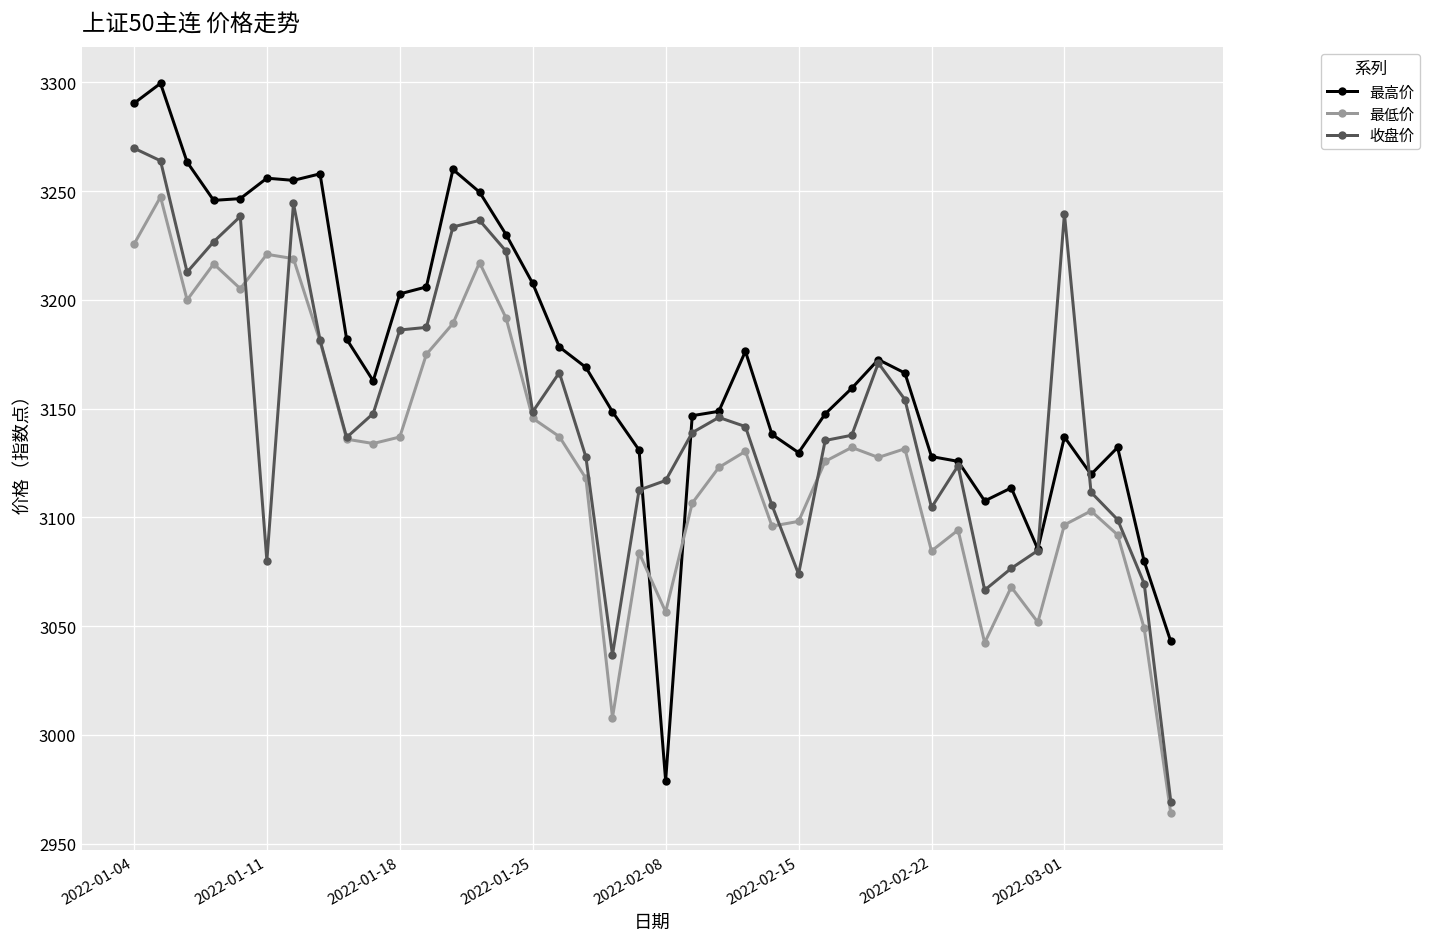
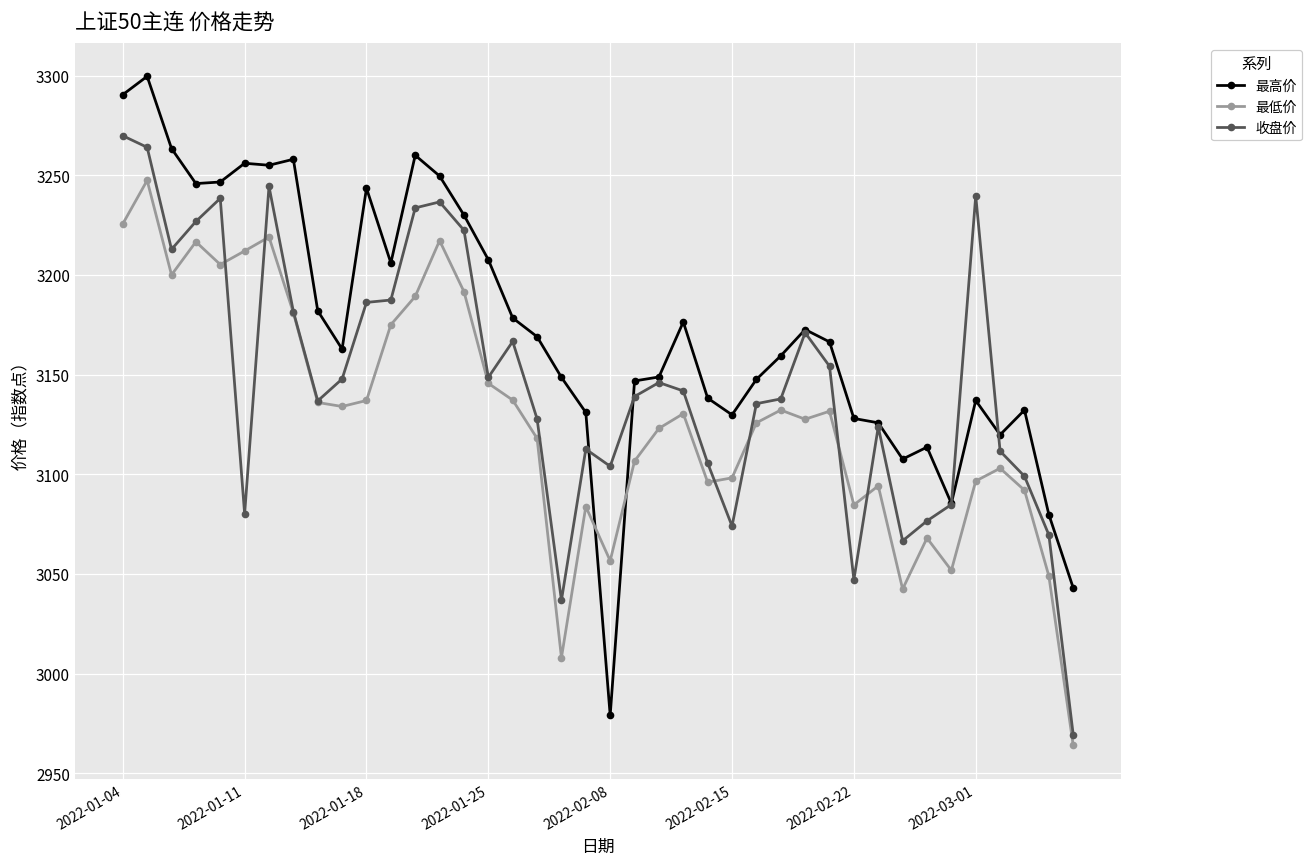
  {
    "最高价": {
      "2022-01-04": 3290,
      "2022-01-11": 3256,
-     "2022-01-18": 3203,
+     "2022-01-18": 3244,
      "2022-01-25": 3208,
      "2022-02-08": 2979,
      "2022-02-15": 3130,
      "2022-02-22": 3128,
      "2022-03-01": 3137
    },
    "最低价": {
      "2022-01-04": 3226,
-     "2022-01-11": 3221,
+     "2022-01-11": 3212,
      "2022-01-18": 3137,
      "2022-01-25": 3146,
      "2022-02-08": 3057,
      "2022-02-15": 3098,
      "2022-02-22": 3085,
      "2022-03-01": 3097
    },
    "收盘价": {
      "2022-01-04": 3270,
      "2022-01-11": 3080,
      "2022-01-18": 3186,
      "2022-01-25": 3149,
-     "2022-02-08": 3117,
+     "2022-02-08": 3104,
      "2022-02-15": 3074,
-     "2022-02-22": 3105,
+     "2022-02-22": 3047,
      "2022-03-01": 3240
    }
  }
